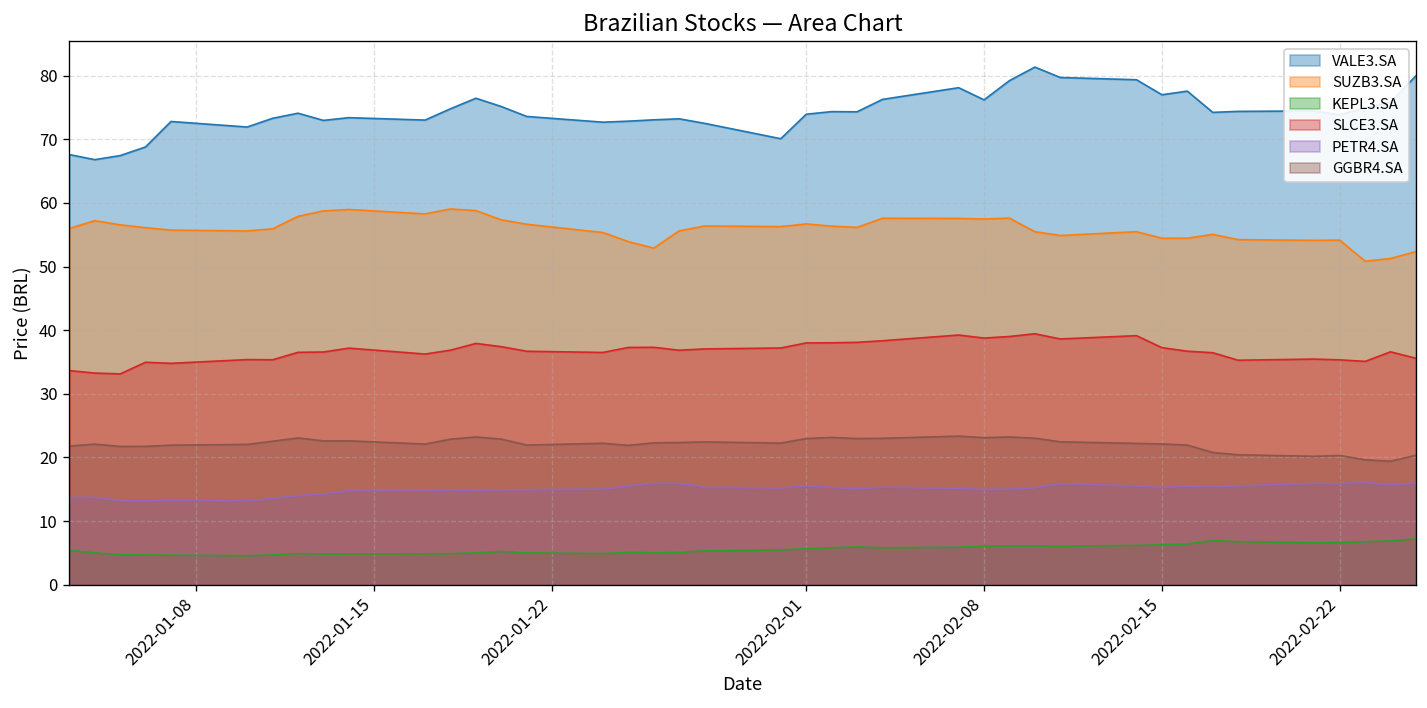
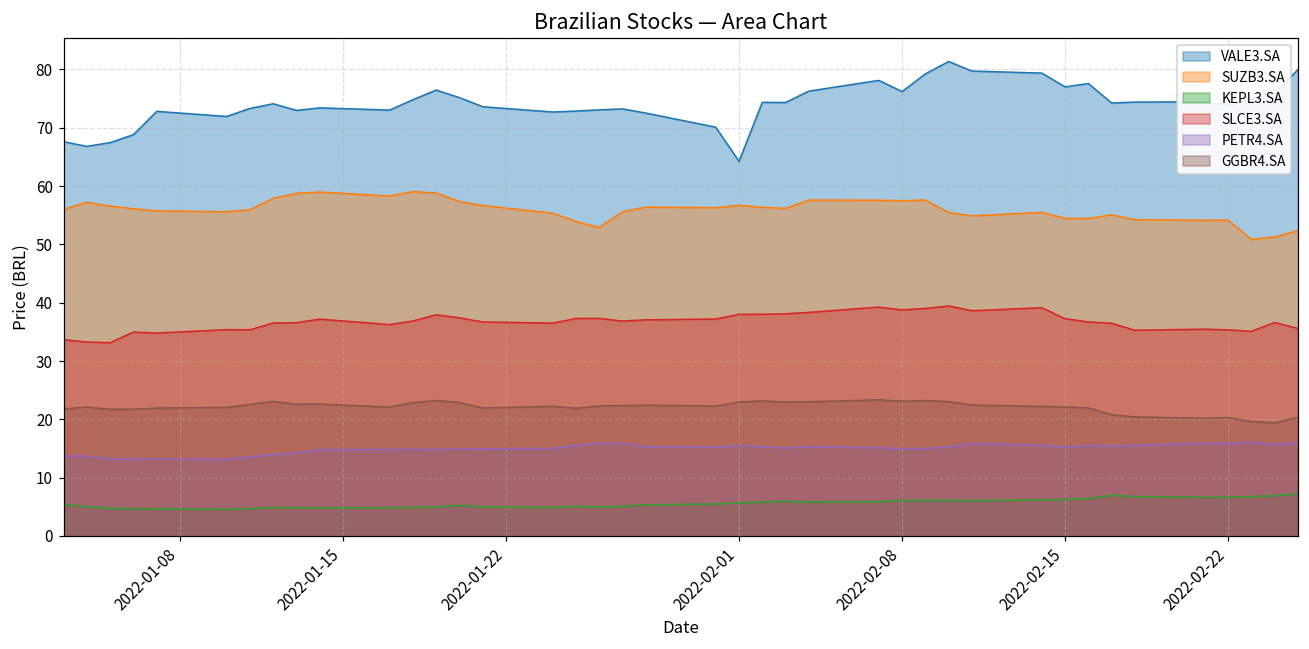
  {
    "VALE3.SA": {
-     "2022-02-01": 74,
+     "2022-02-01": 64,
      "2022-02-08": 76,
      "2022-02-15": 77
    },
    "KEPL3.SA": {
      "2022-02-01": 6,
      "2022-02-08": 6,
      "2022-02-15": 6,
      "2022-02-22": 7
    },
    "PETR4.SA": {
      "2022-02-01": 16,
      "2022-02-08": 15,
      "2022-02-15": 15,
      "2022-02-22": 16
    }
  }
